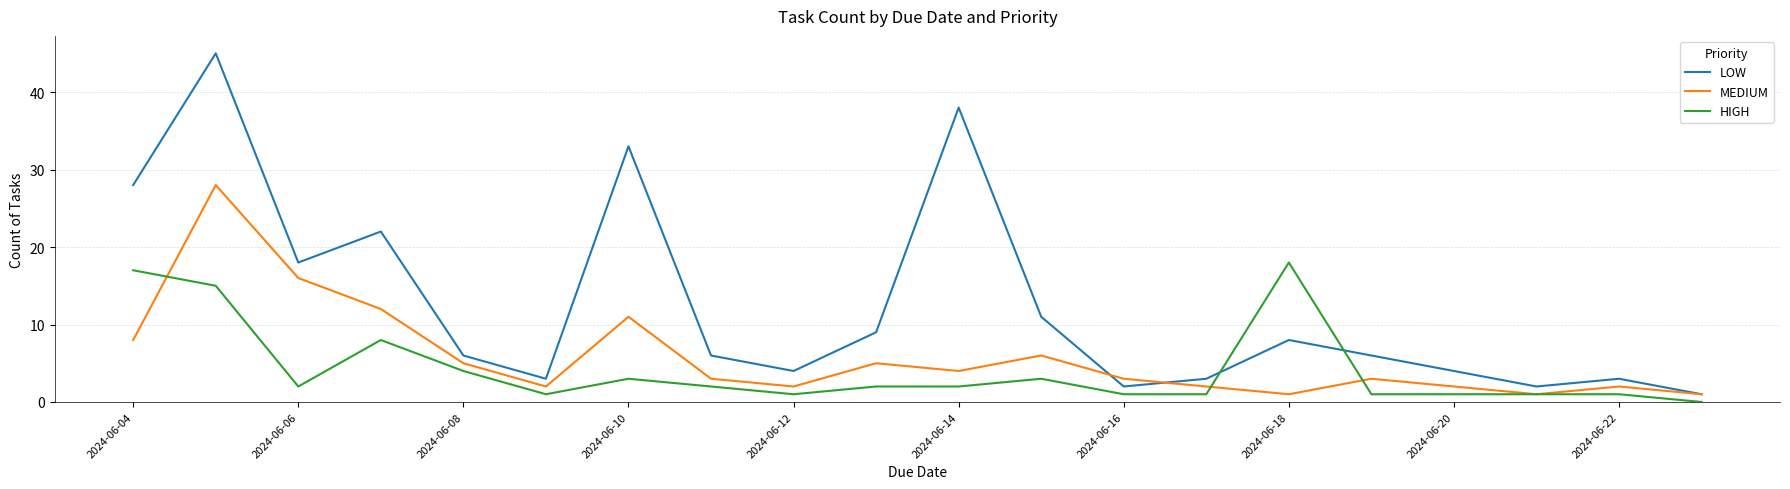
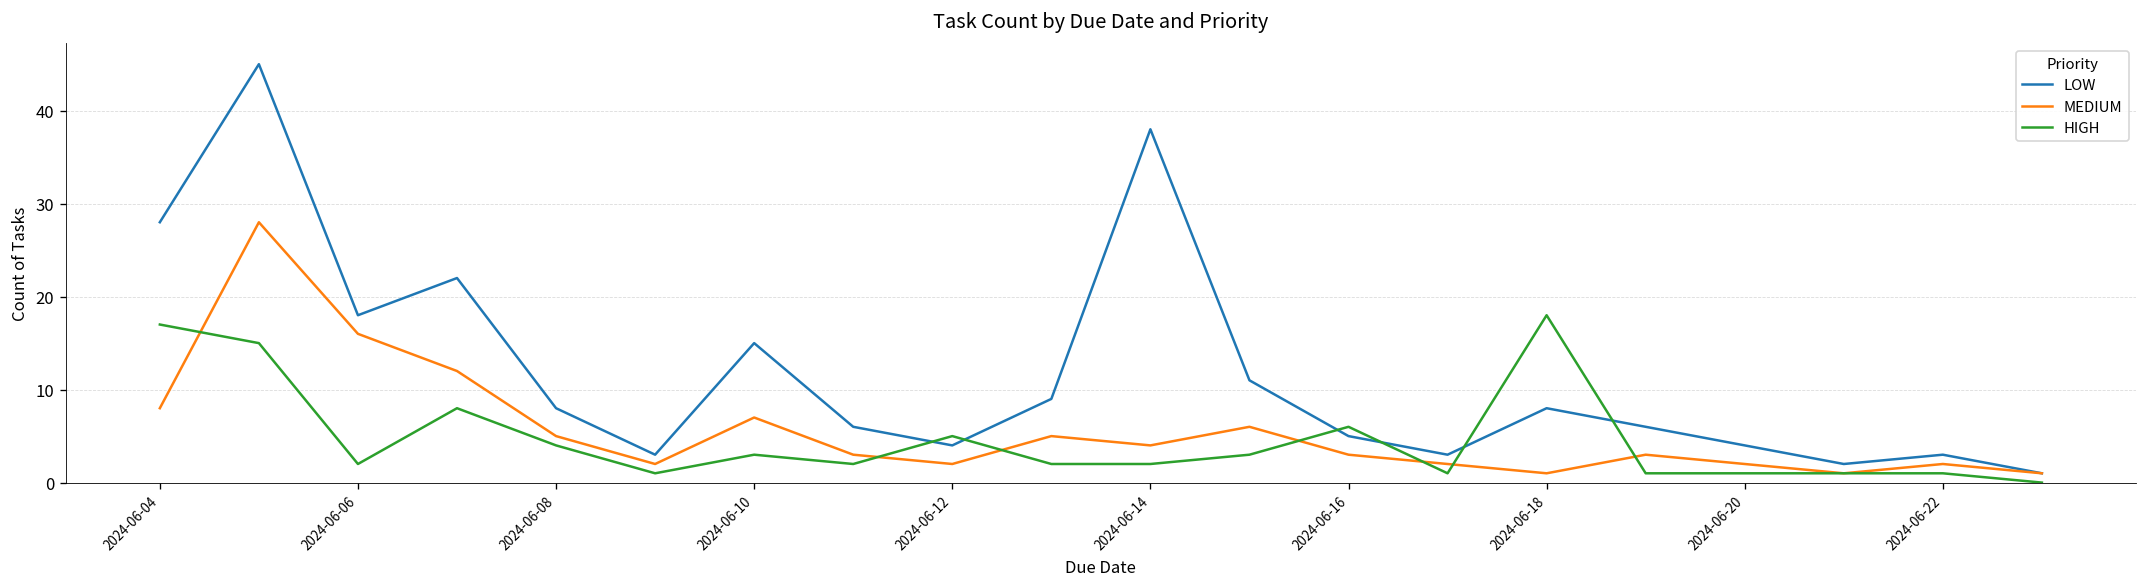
  {
    "LOW": {
      "2024-06-04": 28,
      "2024-06-06": 18,
-     "2024-06-08": 6,
-     "2024-06-10": 33,
+     "2024-06-08": 8,
+     "2024-06-10": 15,
      "2024-06-12": 4,
      "2024-06-14": 38,
-     "2024-06-16": 2,
+     "2024-06-16": 5,
      "2024-06-18": 8,
      "2024-06-20": 4,
      "2024-06-22": 3
    },
    "MEDIUM": {
      "2024-06-04": 8,
      "2024-06-06": 16,
      "2024-06-08": 5,
-     "2024-06-10": 11,
+     "2024-06-10": 7,
      "2024-06-12": 2,
      "2024-06-14": 4,
      "2024-06-16": 3,
      "2024-06-18": 1,
      "2024-06-20": 2,
      "2024-06-22": 2
    },
    "HIGH": {
      "2024-06-04": 17,
      "2024-06-06": 2,
      "2024-06-08": 4,
      "2024-06-10": 3,
-     "2024-06-12": 1,
+     "2024-06-12": 5,
      "2024-06-14": 2,
-     "2024-06-16": 1,
+     "2024-06-16": 6,
      "2024-06-18": 18,
      "2024-06-20": 1,
      "2024-06-22": 1
    }
  }
